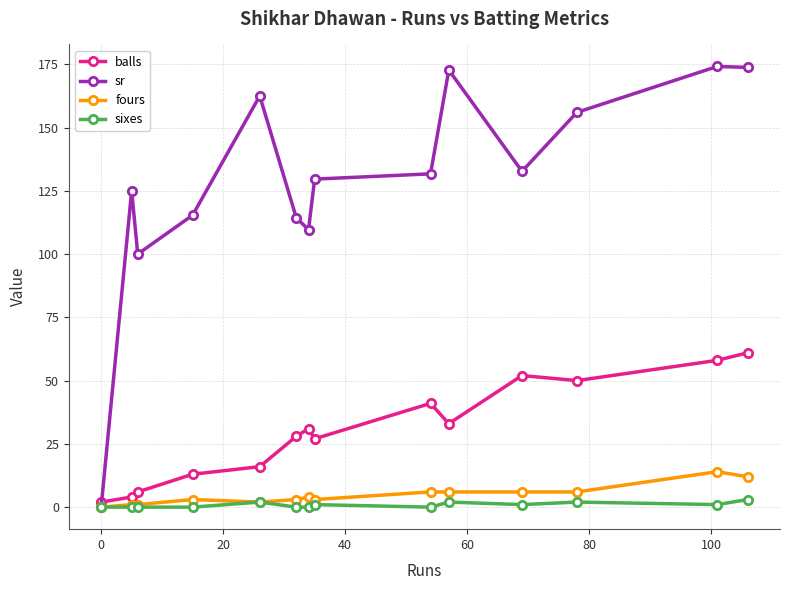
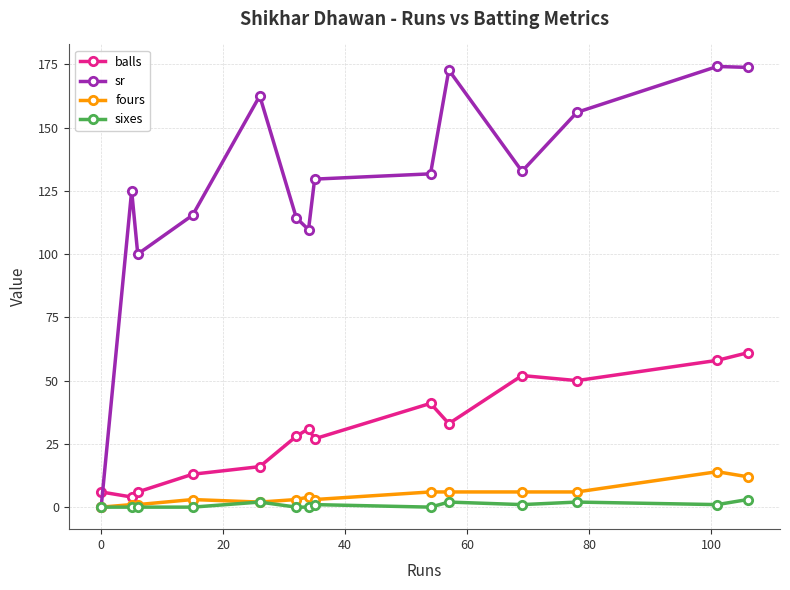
  {
    "balls": {
-     "0": 2
+     "0": 6
    }
  }
